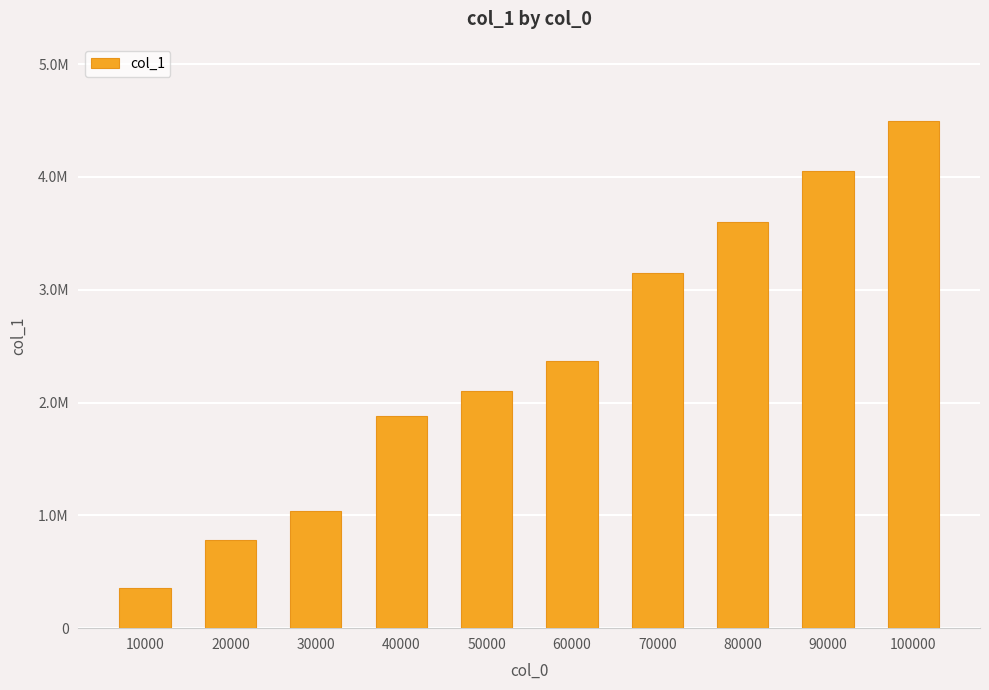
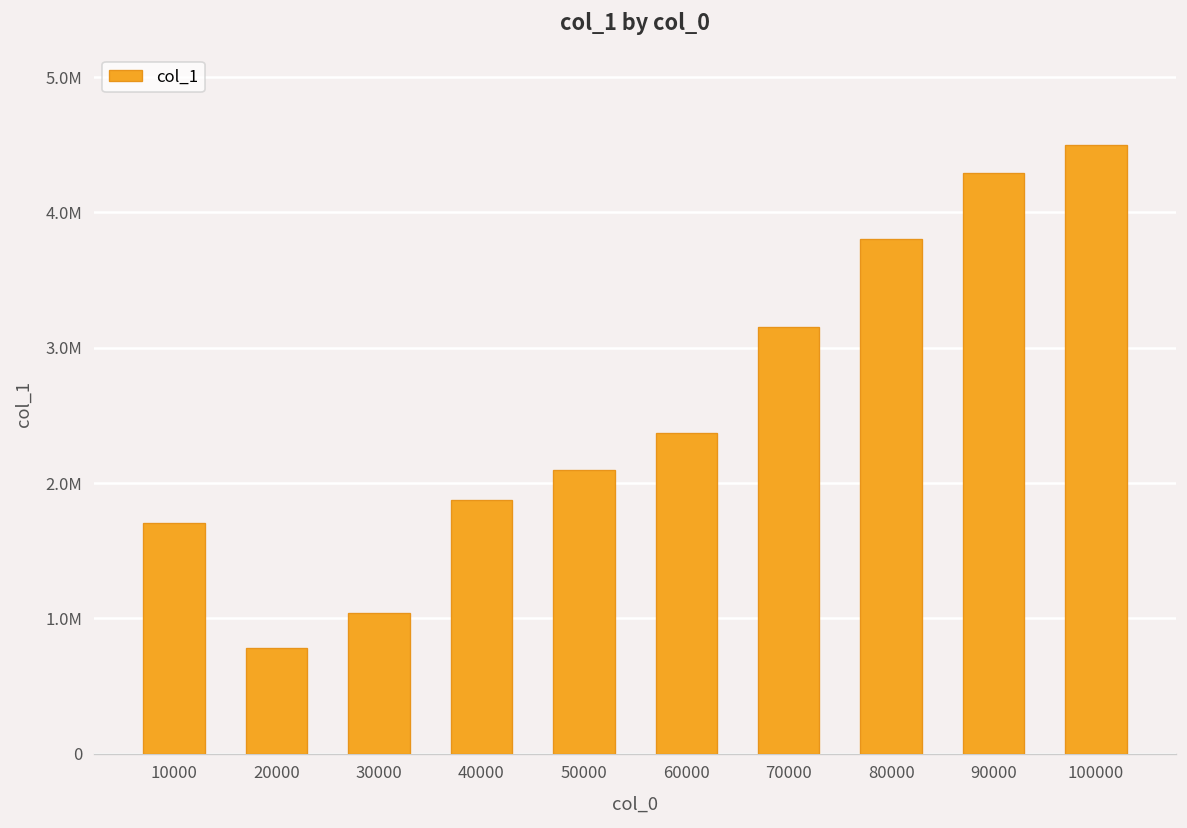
  {
-   "10000": 360000,
+   "10000": 1710000,
    "20000": 780000,
    "30000": 1040000,
    "40000": 1880000,
    "50000": 2100000,
    "60000": 2370000,
    "70000": 3150000,
-   "80000": 3600000,
-   "90000": 4050000,
+   "80000": 3810000,
+   "90000": 4290000,
    "100000": 4500000
  }
